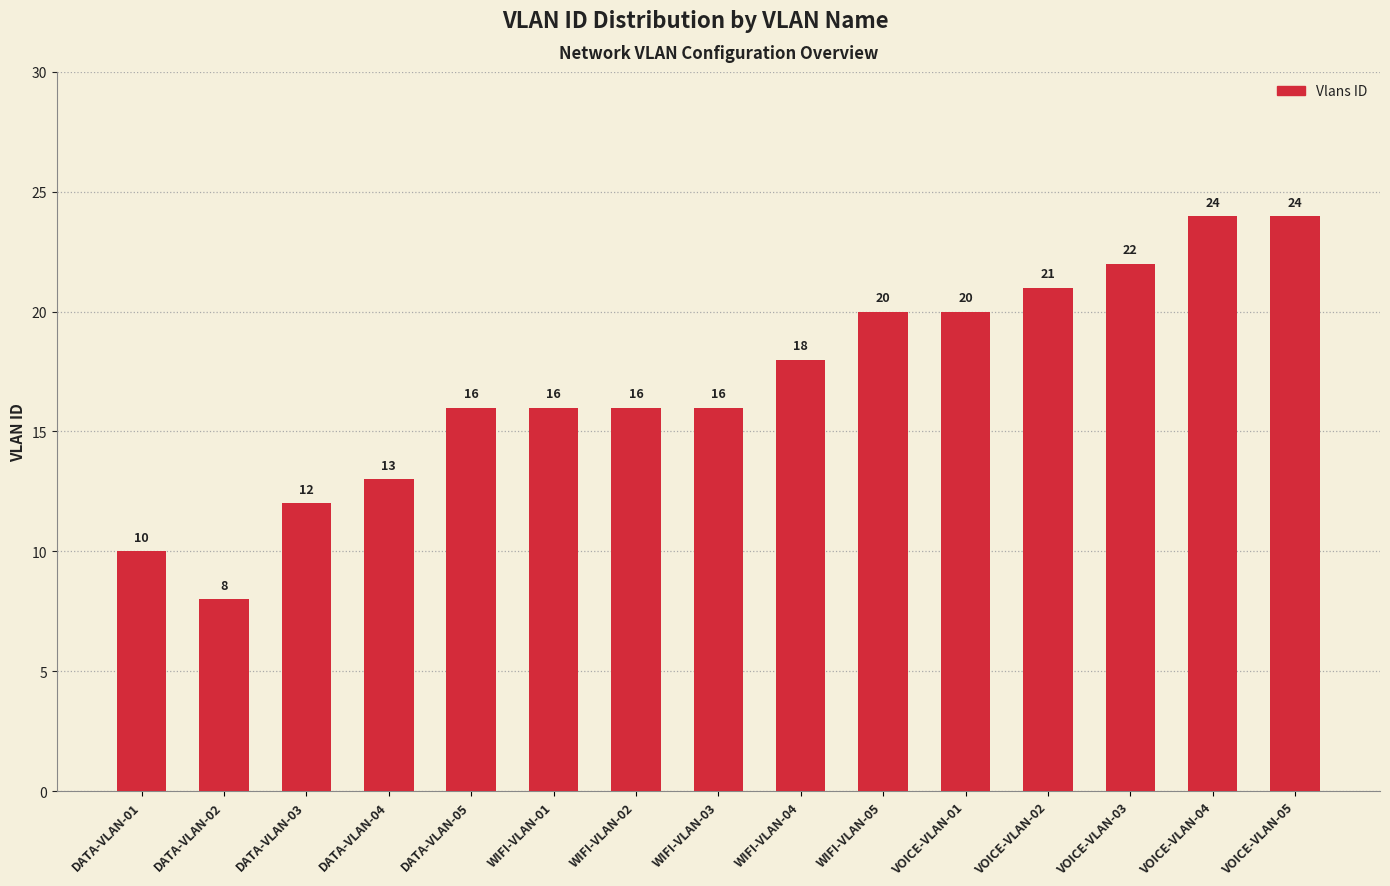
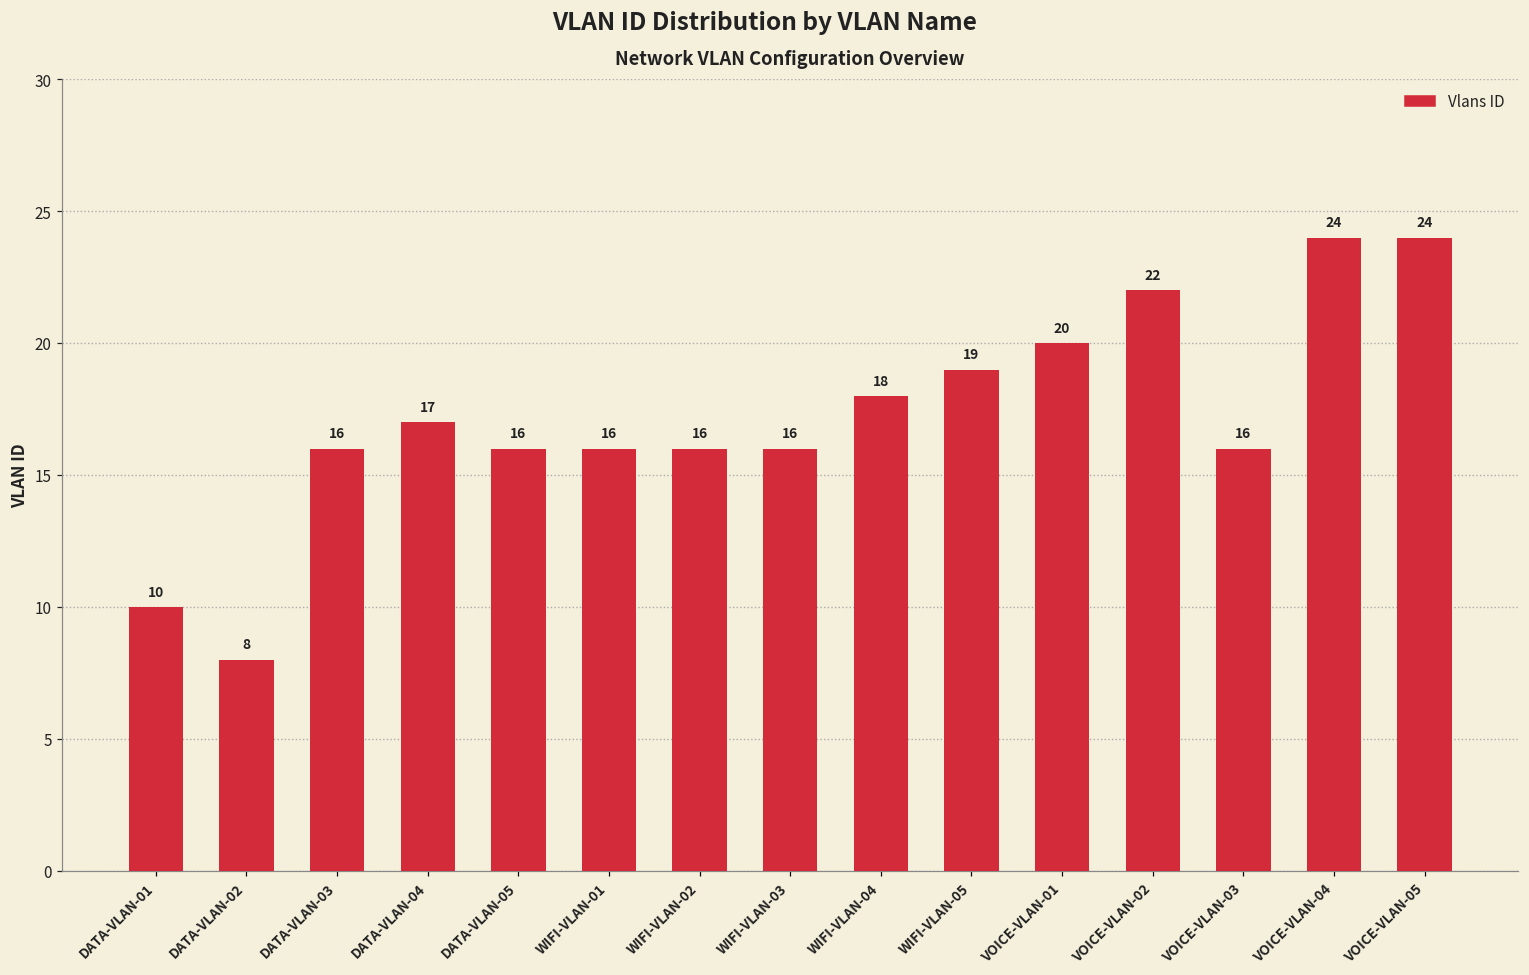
  {
    "DATA-VLAN-01": 10,
    "DATA-VLAN-02": 8,
-   "DATA-VLAN-03": 12,
-   "DATA-VLAN-04": 13,
+   "DATA-VLAN-03": 16,
+   "DATA-VLAN-04": 17,
    "DATA-VLAN-05": 16,
    "WIFI-VLAN-01": 16,
    "WIFI-VLAN-02": 16,
    "WIFI-VLAN-03": 16,
    "WIFI-VLAN-04": 18,
-   "WIFI-VLAN-05": 20,
+   "WIFI-VLAN-05": 19,
    "VOICE-VLAN-01": 20,
-   "VOICE-VLAN-02": 21,
-   "VOICE-VLAN-03": 22,
+   "VOICE-VLAN-02": 22,
+   "VOICE-VLAN-03": 16,
    "VOICE-VLAN-04": 24,
    "VOICE-VLAN-05": 24
  }
